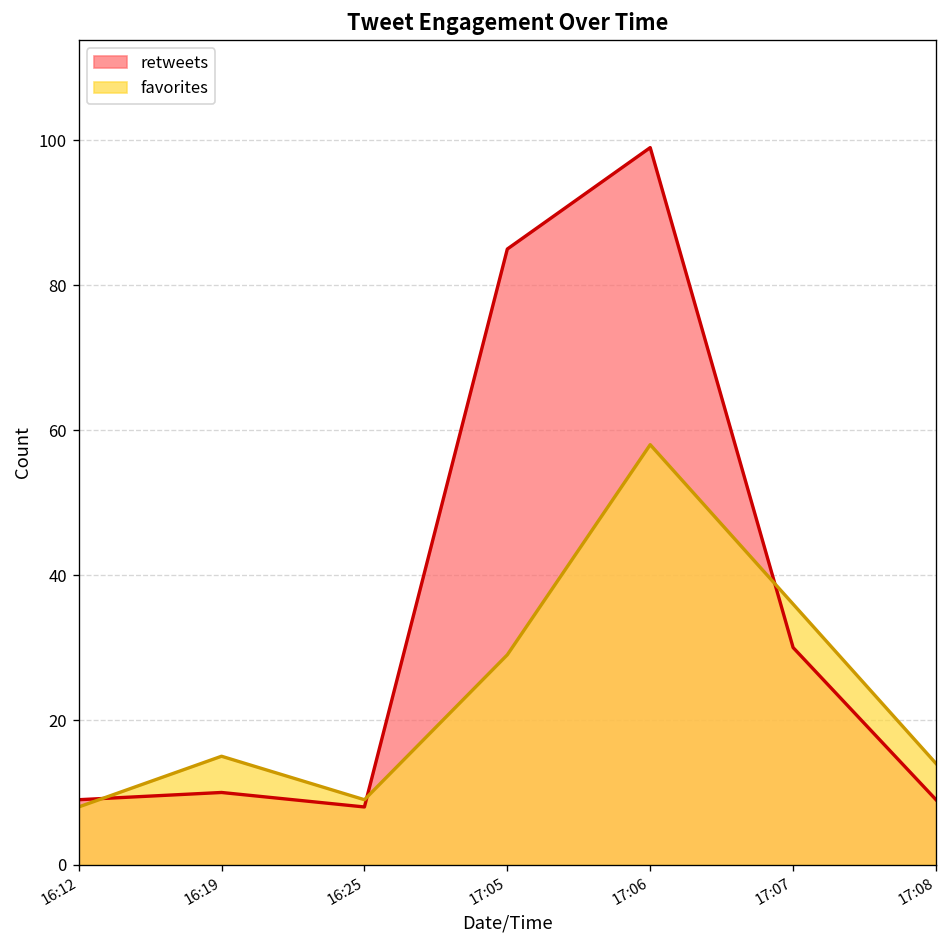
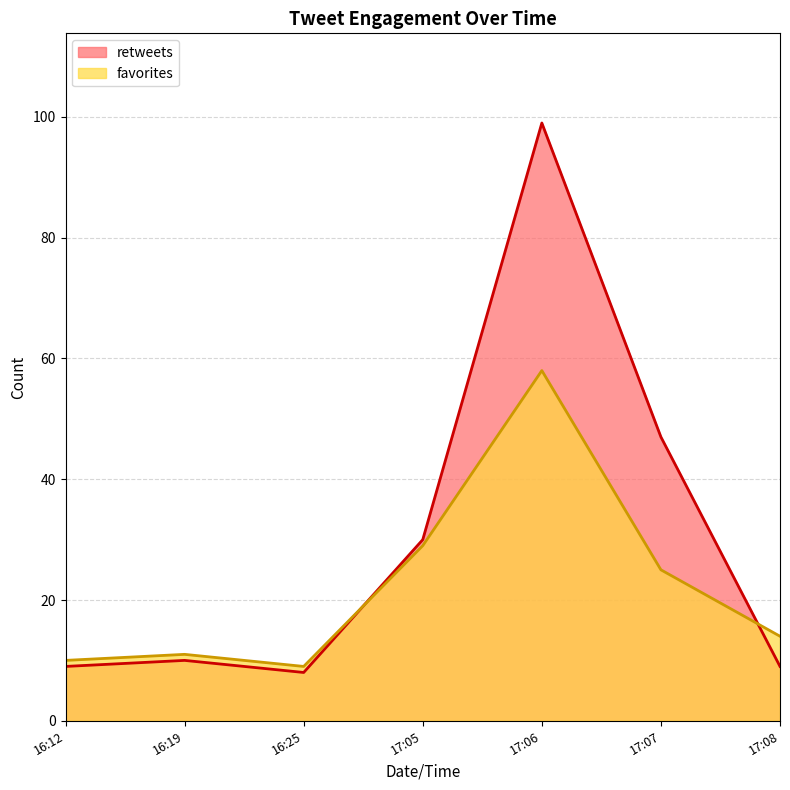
  {
    "retweets": {
      "16:12": 9,
      "16:19": 10,
      "16:25": 8,
-     "17:05": 85,
+     "17:05": 30,
      "17:06": 99,
-     "17:07": 30,
+     "17:07": 47,
      "17:08": 9
    },
    "favorites": {
-     "16:12": 8,
-     "16:19": 15,
+     "16:12": 10,
+     "16:19": 11,
      "16:25": 9,
      "17:05": 29,
      "17:06": 58,
-     "17:07": 36,
+     "17:07": 25,
      "17:08": 14
    }
  }
